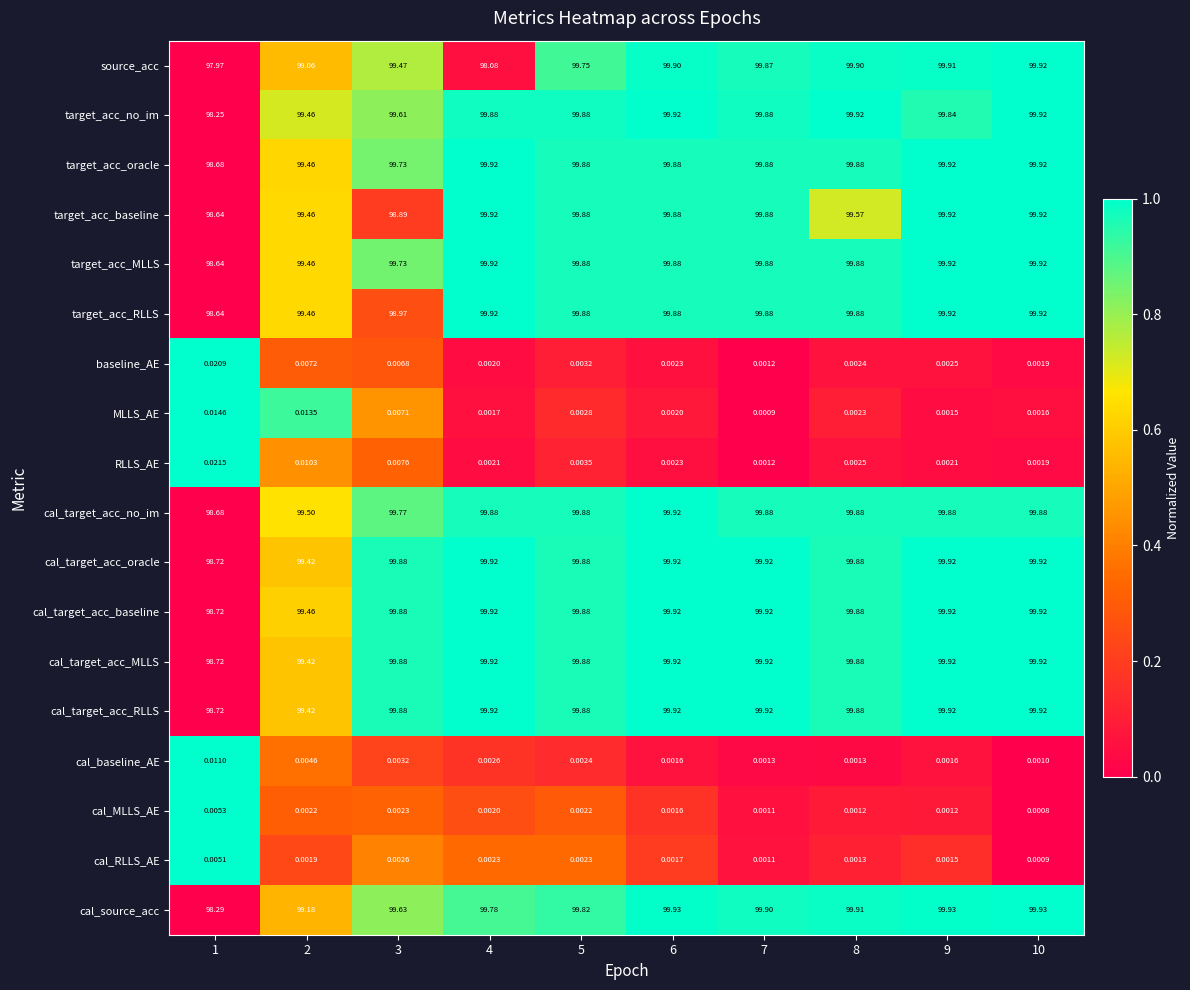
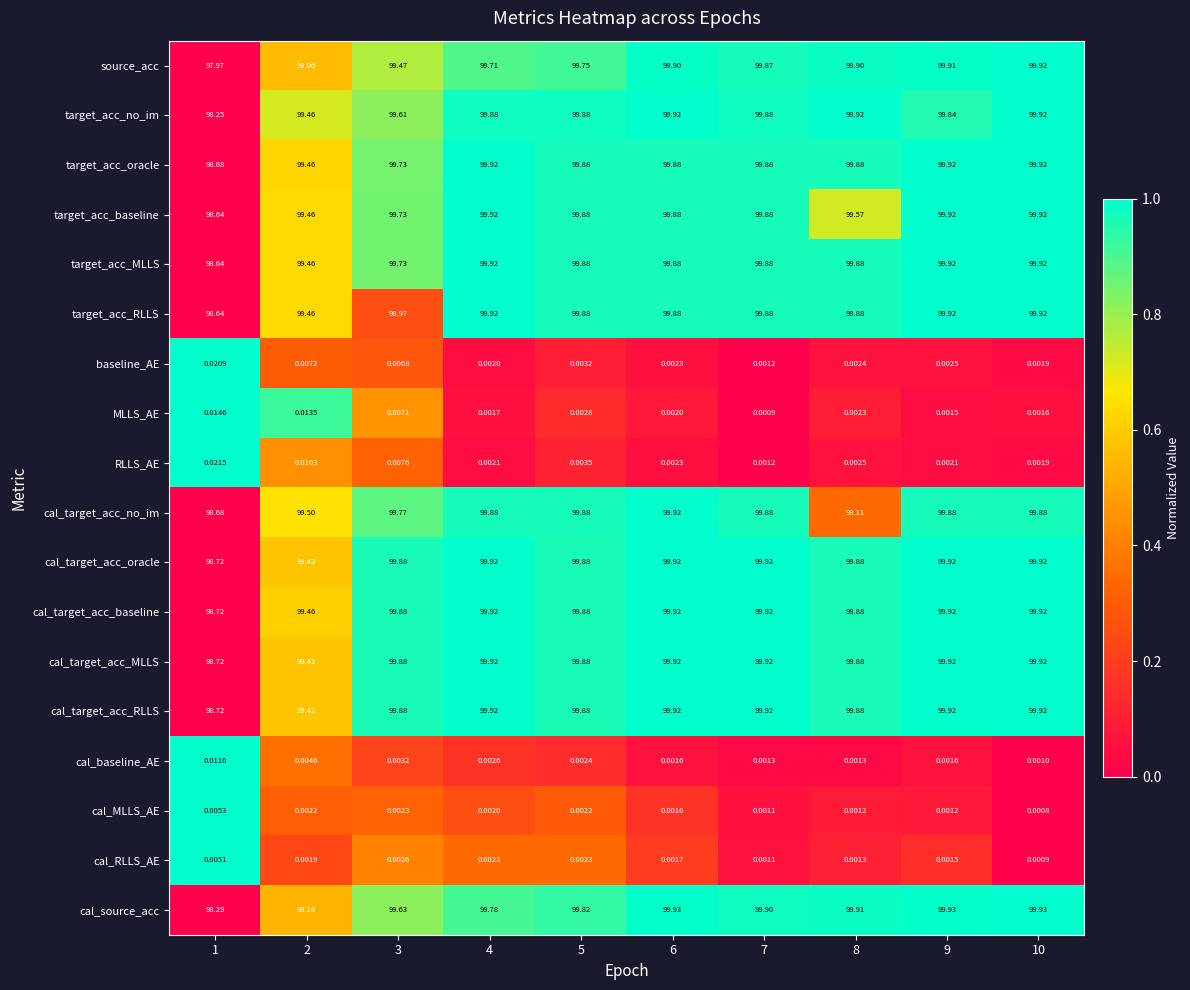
  {
    "source_acc": {
      "1": 97.97,
      "2": 99.06,
      "3": 99.47,
-     "4": 98.08,
+     "4": 99.71,
      "5": 99.75,
      "6": 99.90,
      "7": 99.87,
      "8": 99.90,
      "9": 99.91,
      "10": 99.92
    },
    "target_acc_no_im": {
      "1": 98.25,
      "2": 99.46,
      "3": 99.61,
      "4": 99.88,
      "5": 99.88,
      "6": 99.92,
      "7": 99.88,
      "8": 99.92,
      "9": 99.84,
      "10": 99.92
    },
    "target_acc_oracle": {
      "1": 98.68,
      "2": 99.46,
      "3": 99.73,
      "4": 99.92,
      "5": 99.88,
      "6": 99.88,
      "7": 99.88,
      "8": 99.88,
      "9": 99.92,
      "10": 99.92
    },
    "target_acc_baseline": {
      "1": 98.64,
      "2": 99.46,
-     "3": 98.89,
+     "3": 99.73,
      "4": 99.92,
      "5": 99.88,
      "6": 99.88,
      "7": 99.88,
      "8": 99.57,
      "9": 99.92,
      "10": 99.92
    },
    "target_acc_MLLS": {
      "1": 98.64,
      "2": 99.46,
      "3": 99.73,
      "4": 99.92,
      "5": 99.88,
      "6": 99.88,
      "7": 99.88,
      "8": 99.88,
      "9": 99.92,
      "10": 99.92
    },
    "target_acc_RLLS": {
      "1": 98.64,
      "2": 99.46,
      "3": 98.97,
      "4": 99.92,
      "5": 99.88,
      "6": 99.88,
      "7": 99.88,
      "8": 99.88,
      "9": 99.92,
      "10": 99.92
    },
    "baseline_AE": {
      "1": 0.0209,
      "2": 0.0072,
      "3": 0.0068,
      "4": 0.0020,
      "5": 0.0032,
      "6": 0.0023,
      "7": 0.0012,
      "8": 0.0024,
      "9": 0.0025,
      "10": 0.0019
    },
    "MLLS_AE": {
      "1": 0.0146,
      "2": 0.0135,
      "3": 0.0071,
      "4": 0.0017,
      "5": 0.0028,
      "6": 0.0020,
      "7": 0.0009,
      "8": 0.0023,
      "9": 0.0015,
      "10": 0.0016
    },
    "RLLS_AE": {
      "1": 0.0215,
      "2": 0.0103,
      "3": 0.0076,
      "4": 0.0021,
      "5": 0.0035,
      "6": 0.0023,
      "7": 0.0012,
      "8": 0.0025,
      "9": 0.0021,
      "10": 0.0019
    },
    "cal_target_acc_no_im": {
      "1": 98.68,
      "2": 99.50,
      "3": 99.77,
      "4": 99.88,
      "5": 99.88,
      "6": 99.92,
      "7": 99.88,
-     "8": 99.88,
+     "8": 99.11,
      "9": 99.88,
      "10": 99.88
    },
    "cal_target_acc_oracle": {
      "1": 98.72,
      "2": 99.42,
      "3": 99.88,
      "4": 99.92,
      "5": 99.88,
      "6": 99.92,
      "7": 99.92,
      "8": 99.88,
      "9": 99.92,
      "10": 99.92
    },
    "cal_target_acc_baseline": {
      "1": 98.72,
      "2": 99.46,
      "3": 99.88,
      "4": 99.92,
      "5": 99.88,
      "6": 99.92,
      "7": 99.92,
      "8": 99.88,
      "9": 99.92,
      "10": 99.92
    },
    "cal_target_acc_MLLS": {
      "1": 98.72,
      "2": 99.42,
      "3": 99.88,
      "4": 99.92,
      "5": 99.88,
      "6": 99.92,
      "7": 99.92,
      "8": 99.88,
      "9": 99.92,
      "10": 99.92
    },
    "cal_target_acc_RLLS": {
      "1": 98.72,
      "2": 99.42,
      "3": 99.88,
      "4": 99.92,
      "5": 99.88,
      "6": 99.92,
      "7": 99.92,
      "8": 99.88,
      "9": 99.92,
      "10": 99.92
    },
    "cal_baseline_AE": {
      "1": 0.0110,
      "2": 0.0046,
      "3": 0.0032,
      "4": 0.0026,
      "5": 0.0024,
      "6": 0.0016,
      "7": 0.0013,
      "8": 0.0013,
      "9": 0.0016,
      "10": 0.0010
    },
    "cal_MLLS_AE": {
      "1": 0.0053,
      "2": 0.0022,
      "3": 0.0023,
      "4": 0.0020,
      "5": 0.0022,
      "6": 0.0016,
      "7": 0.0011,
      "8": 0.0012,
      "9": 0.0012,
      "10": 0.0008
    },
    "cal_RLLS_AE": {
      "1": 0.0051,
      "2": 0.0019,
      "3": 0.0026,
      "4": 0.0023,
      "5": 0.0023,
      "6": 0.0017,
      "7": 0.0011,
      "8": 0.0013,
      "9": 0.0015,
      "10": 0.0009
    },
    "cal_source_acc": {
      "1": 98.29,
      "2": 99.18,
      "3": 99.63,
      "4": 99.78,
      "5": 99.82,
      "6": 99.93,
      "7": 99.90,
      "8": 99.91,
      "9": 99.93,
      "10": 99.93
    }
  }
